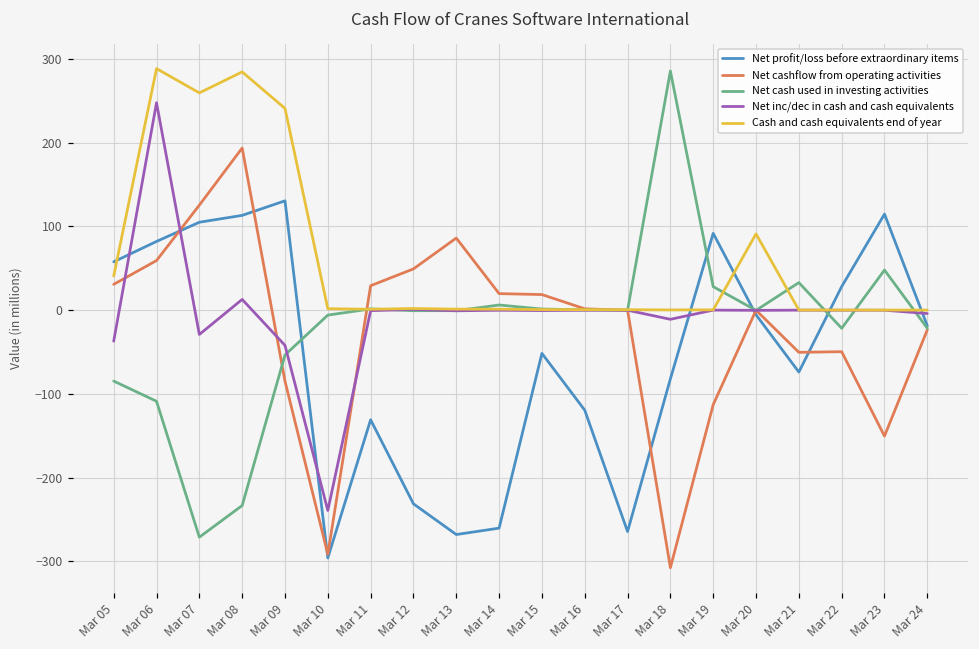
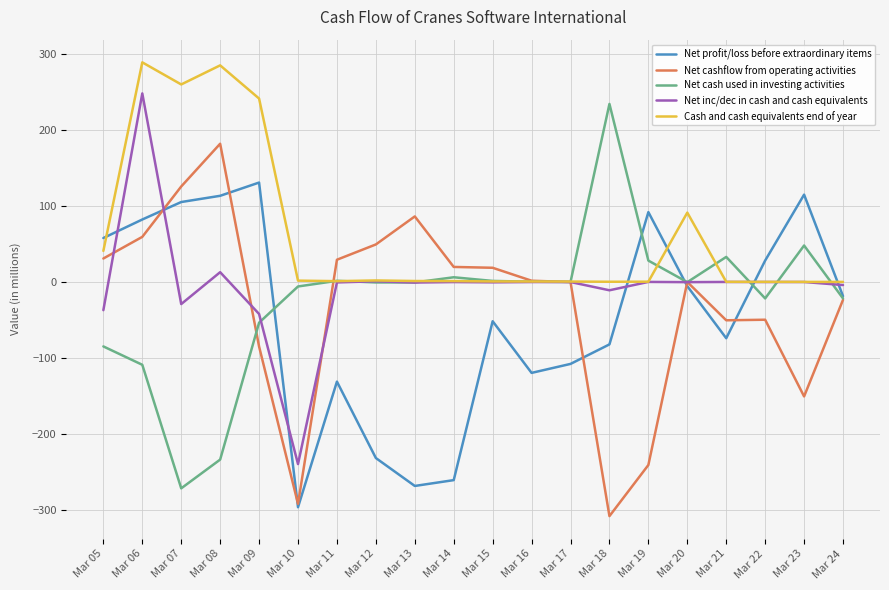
  {
    "Net profit/loss before extraordinary items": {
      "Mar 05": 60,
      "Mar 06": 80,
      "Mar 07": 110,
      "Mar 08": 110,
      "Mar 09": 130,
      "Mar 10": -300,
      "Mar 11": -130,
      "Mar 12": -230,
      "Mar 13": -270,
      "Mar 14": -260,
      "Mar 15": -50,
      "Mar 16": -120,
-     "Mar 17": -260,
+     "Mar 17": -110,
      "Mar 18": -80,
      "Mar 19": 90,
      "Mar 20": -10,
      "Mar 21": -70,
      "Mar 22": 30,
      "Mar 23": 110
    },
    "Net cashflow from operating activities": {
      "Mar 05": 30,
      "Mar 06": 60,
      "Mar 07": 130,
-     "Mar 08": 190,
+     "Mar 08": 180,
      "Mar 09": -80,
      "Mar 10": -290,
      "Mar 11": 30,
      "Mar 12": 50,
      "Mar 13": 90,
      "Mar 14": 20,
      "Mar 15": 20,
      "Mar 18": -310,
-     "Mar 19": -110,
+     "Mar 19": -240,
      "Mar 21": -50,
      "Mar 22": -50,
      "Mar 23": -150
    },
    "Net cash used in investing activities": {
      "Mar 05": -80,
      "Mar 06": -110,
      "Mar 07": -270,
      "Mar 08": -230,
      "Mar 09": -50,
      "Mar 10": -10,
      "Mar 14": 10,
-     "Mar 18": 290,
+     "Mar 18": 230,
      "Mar 19": 30,
      "Mar 21": 30,
      "Mar 22": -20,
      "Mar 23": 50
    },
    "Net inc/dec in cash and cash equivalents": {
      "Mar 05": -40,
      "Mar 06": 250,
      "Mar 07": -30,
      "Mar 08": 10,
      "Mar 09": -40,
      "Mar 10": -240,
      "Mar 18": -10,
      "Mar 24": 0
    },
    "Cash and cash equivalents end of year": {
      "Mar 05": 40,
      "Mar 06": 290,
      "Mar 07": 260,
      "Mar 08": 280,
      "Mar 09": 240,
      "Mar 10": 0,
      "Mar 18": 0,
      "Mar 20": 90,
      "Mar 24": 0
    }
  }
